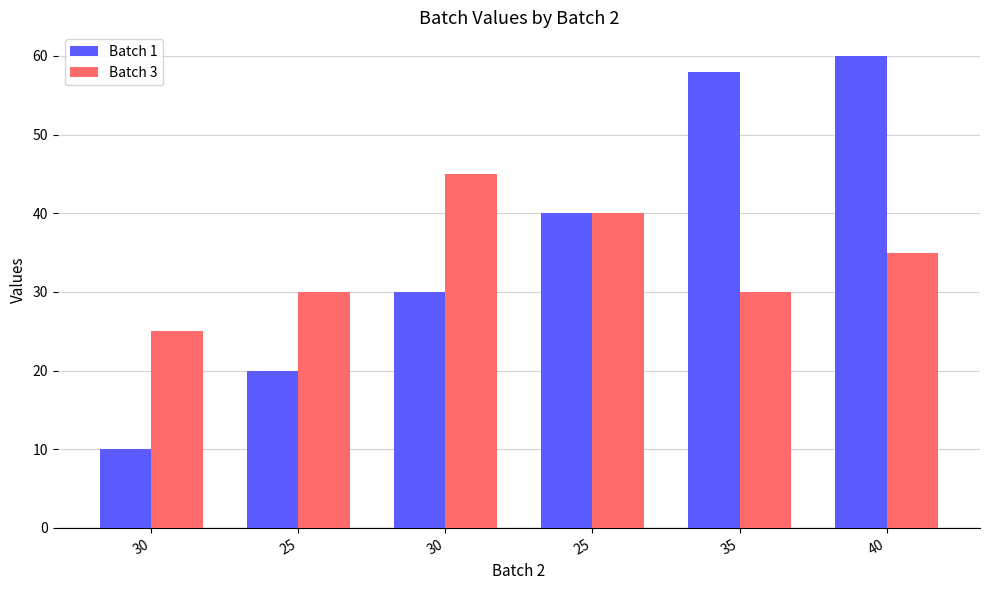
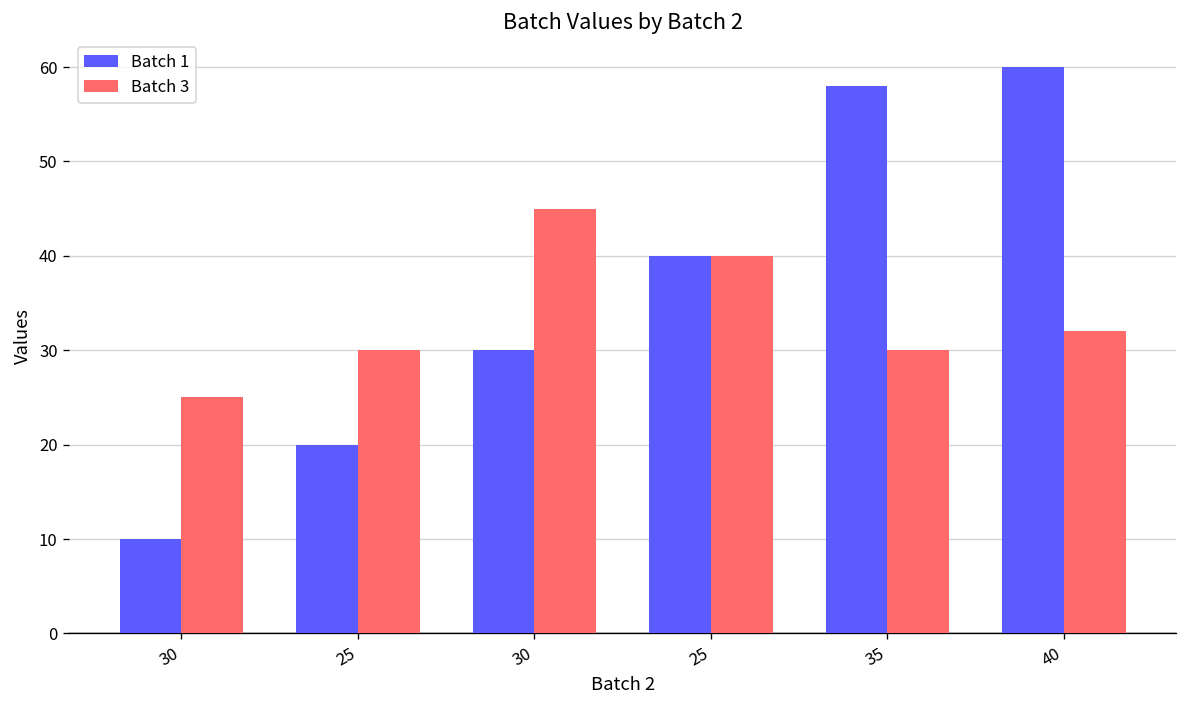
  {
    "Batch 1": {
      "35": 58,
      "40": 60
    },
    "Batch 3": {
      "35": 30,
-     "40": 35
+     "40": 32
    }
  }
